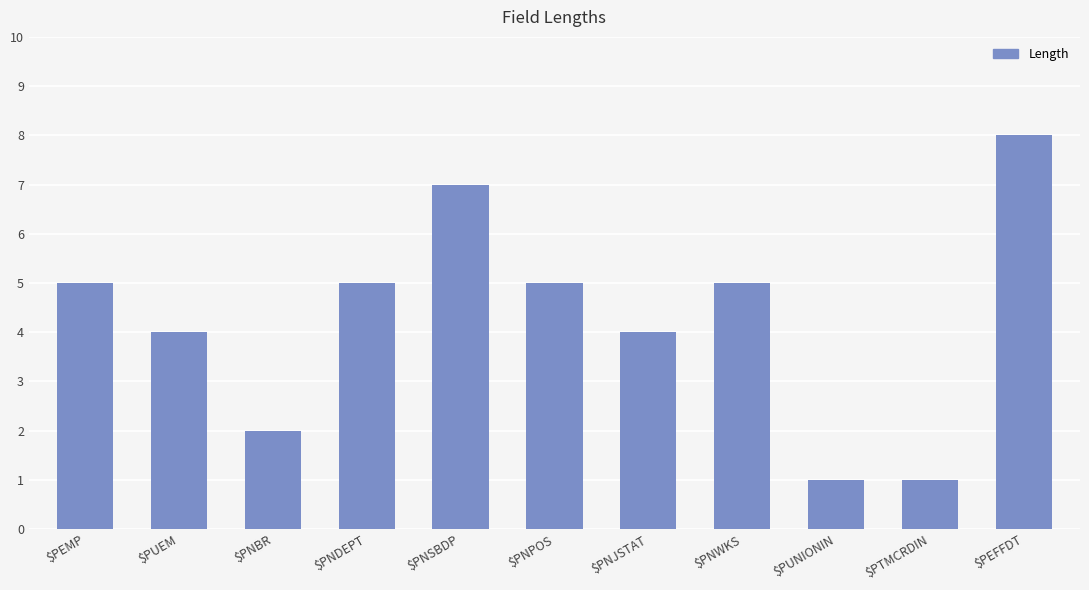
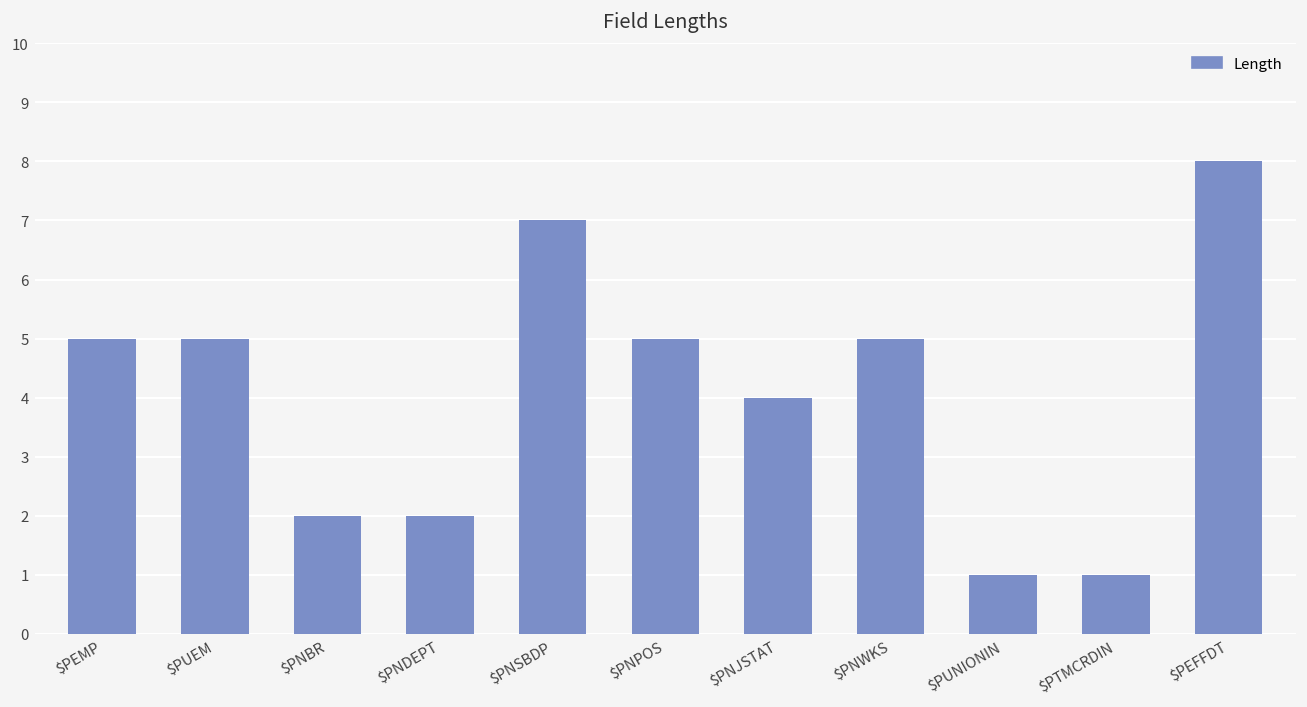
  {
    "$PEMP": 5,
-   "$PUEM": 4,
+   "$PUEM": 5,
    "$PNBR": 2,
-   "$PNDEPT": 5,
+   "$PNDEPT": 2,
    "$PNSBDP": 7,
    "$PNPOS": 5,
    "$PNJSTAT": 4,
    "$PNWKS": 5,
    "$PUNIONIN": 1,
    "$PTMCRDIN": 1,
    "$PEFFDT": 8
  }
